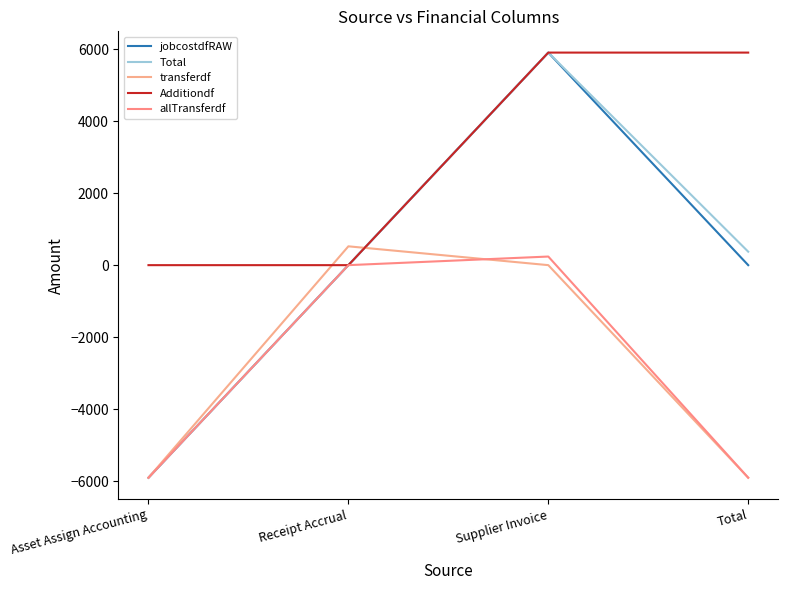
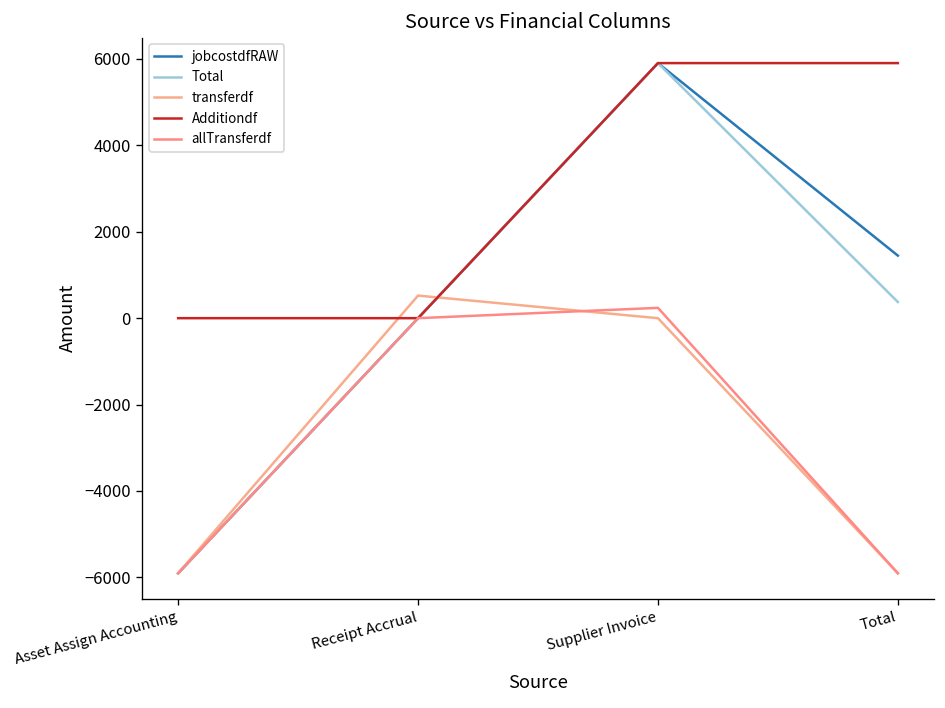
  {
    "jobcostdfRAW": {
-     "Total": 0
+     "Total": 1400
    },
    "Total": {
      "Total": 400
    },
    "Additiondf": {
      "Asset Assign Accounting": 0,
      "Total": 5900
    }
  }
